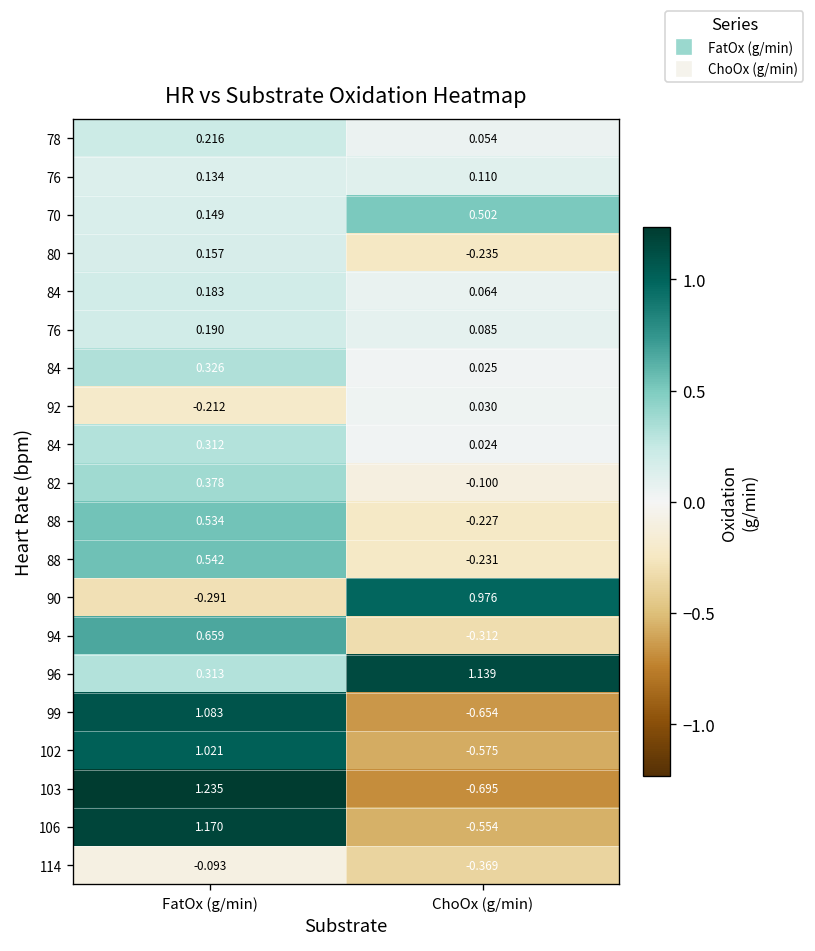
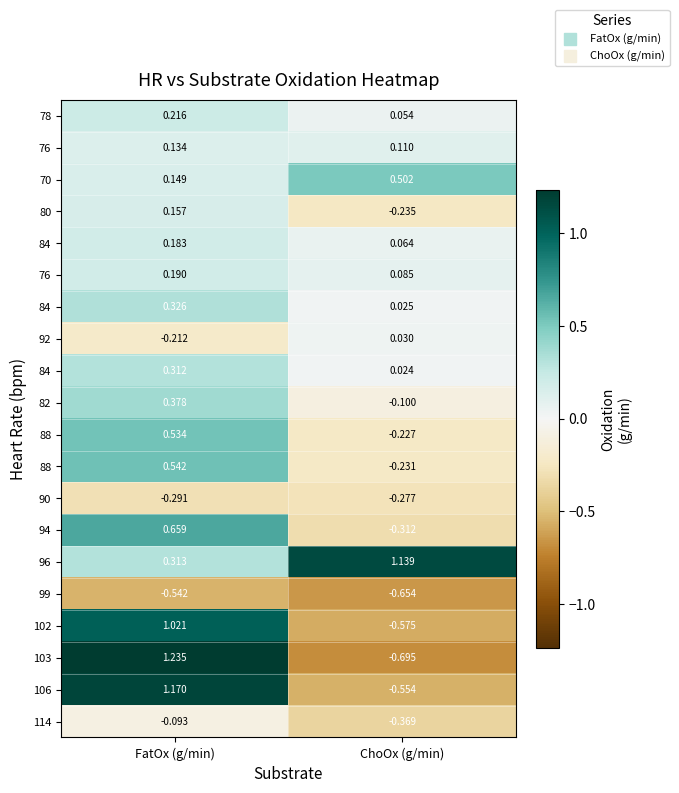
  {
    "78": {
      "FatOx (g/min)": 0.216,
      "ChoOx (g/min)": 0.054
    },
    "70": {
      "FatOx (g/min)": 0.149,
      "ChoOx (g/min)": 0.502
    },
    "80": {
      "FatOx (g/min)": 0.157,
      "ChoOx (g/min)": -0.235
    },
    "92": {
      "FatOx (g/min)": -0.212,
      "ChoOx (g/min)": 0.030
    },
    "82": {
      "FatOx (g/min)": 0.378,
      "ChoOx (g/min)": -0.100
    },
    "90": {
      "FatOx (g/min)": -0.291,
-     "ChoOx (g/min)": 0.976
+     "ChoOx (g/min)": -0.277
    },
    "94": {
      "FatOx (g/min)": 0.659,
      "ChoOx (g/min)": -0.312
    },
    "96": {
      "FatOx (g/min)": 0.313,
      "ChoOx (g/min)": 1.139
    },
    "99": {
-     "FatOx (g/min)": 1.083,
+     "FatOx (g/min)": -0.542,
      "ChoOx (g/min)": -0.654
    },
    "102": {
      "FatOx (g/min)": 1.021,
      "ChoOx (g/min)": -0.575
    },
    "103": {
      "FatOx (g/min)": 1.235,
      "ChoOx (g/min)": -0.695
    },
    "106": {
      "FatOx (g/min)": 1.170,
      "ChoOx (g/min)": -0.554
    },
    "114": {
      "FatOx (g/min)": -0.093,
      "ChoOx (g/min)": -0.369
    }
  }
